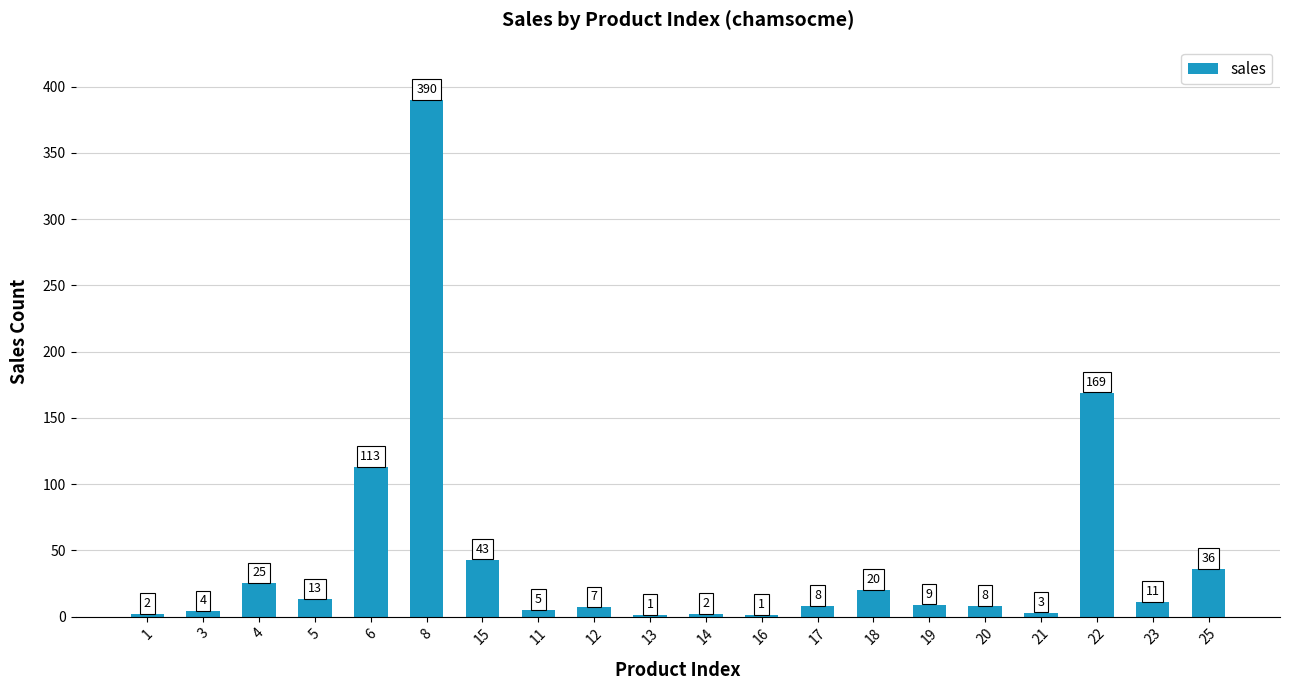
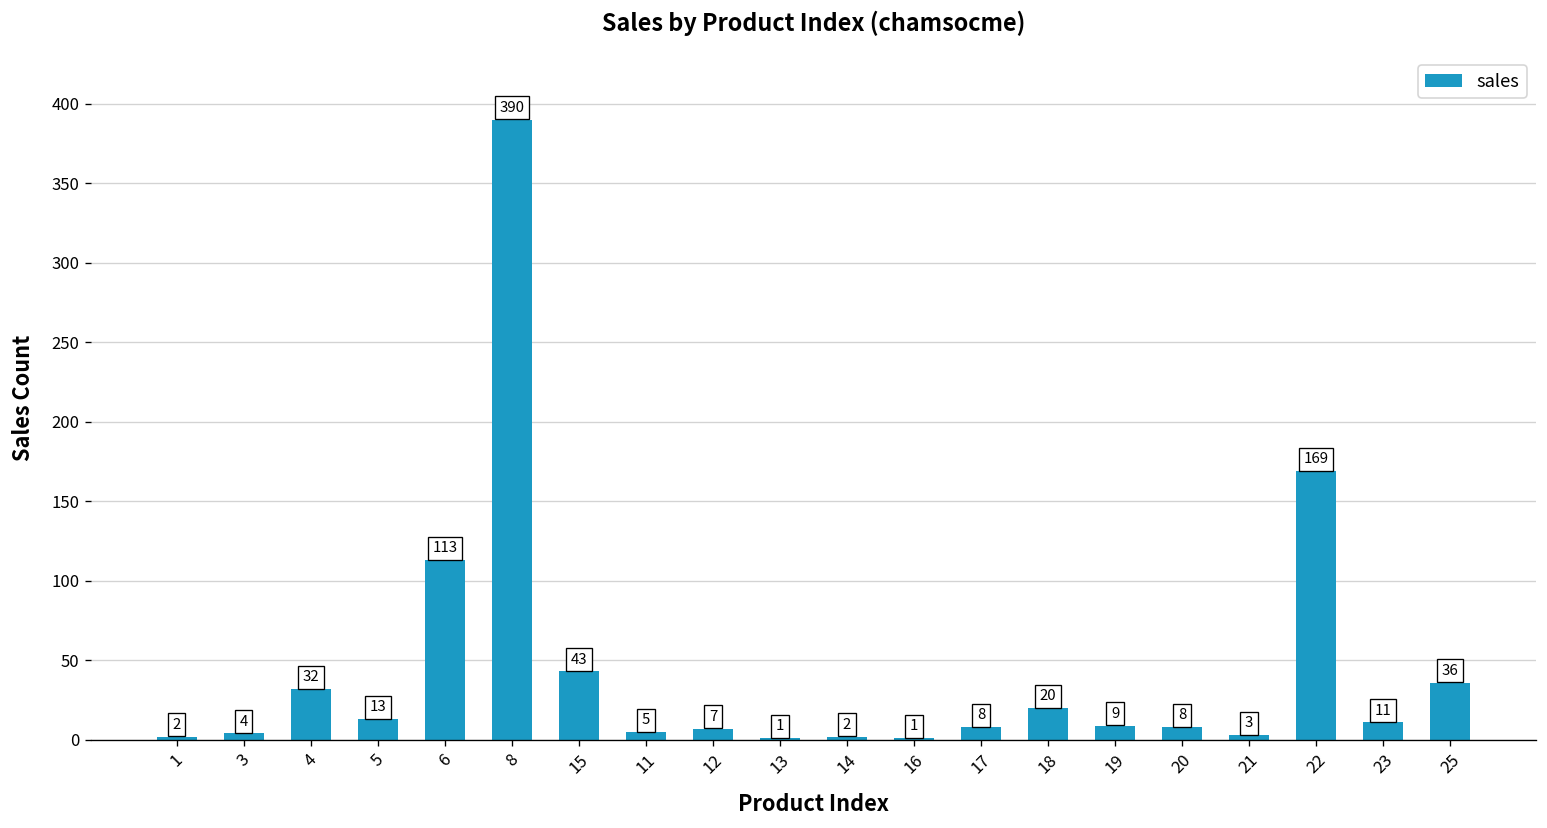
  {
-   "4": 25
+   "4": 32
  }
